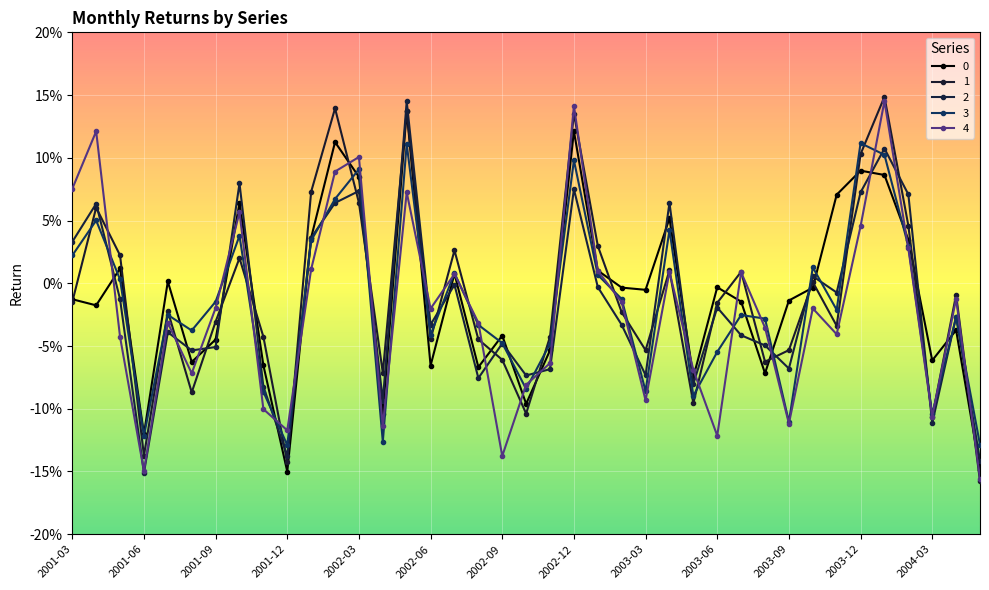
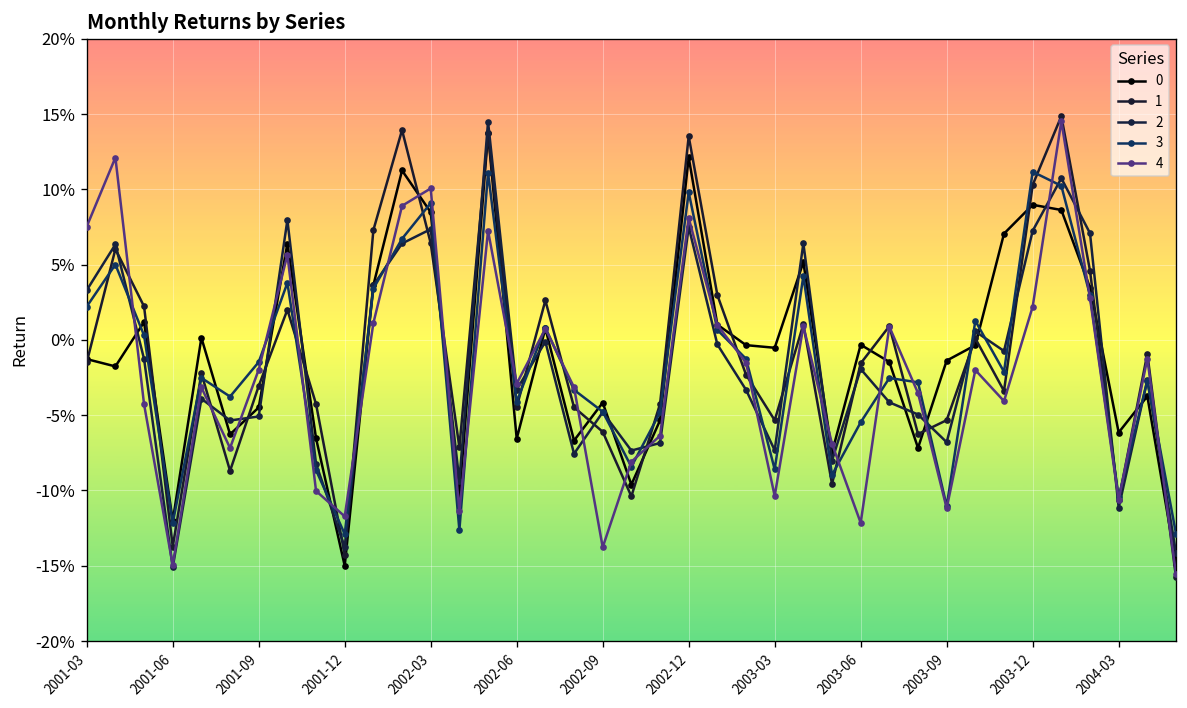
  {
    "4": {
      "2001-03": "7.5%",
      "2001-09": "-2.0%",
      "2001-12": "-11.7%",
      "2002-03": "10.1%",
-     "2002-06": "-2.0%",
+     "2002-06": "-2.9%",
      "2002-09": "-13.8%",
-     "2002-12": "14.1%",
-     "2003-03": "-9.3%",
+     "2002-12": "8.1%",
+     "2003-03": "-10.4%",
      "2003-06": "-12.1%",
-     "2003-12": "4.5%"
+     "2003-12": "2.2%"
    }
  }
